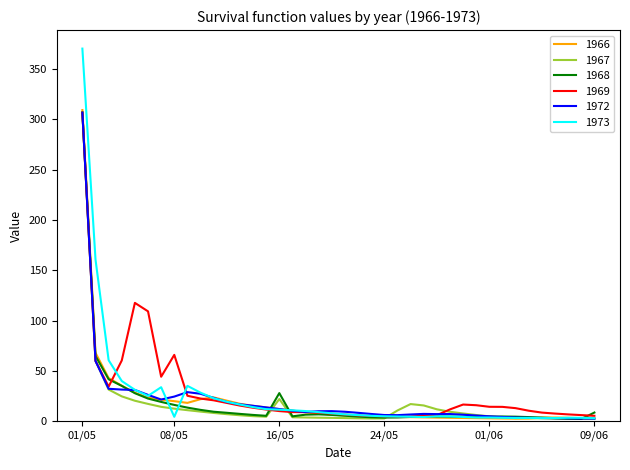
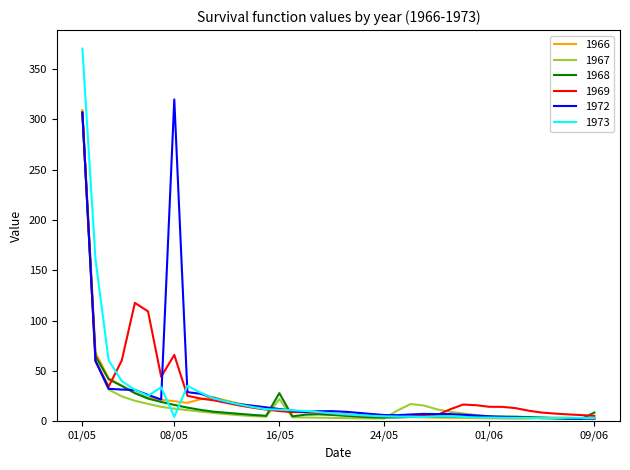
  {
    "1966": {
      "08/05": 20
    },
    "1967": {
      "08/05": 12,
      "16/05": 22
    },
    "1968": {
      "08/05": 16,
      "16/05": 28,
      "09/06": 9
    },
    "1969": {
      "08/05": 66,
      "01/06": 14
    },
    "1972": {
-     "08/05": 24
+     "08/05": 320
    },
    "1973": {
      "01/05": 370,
      "08/05": 4
    }
  }
